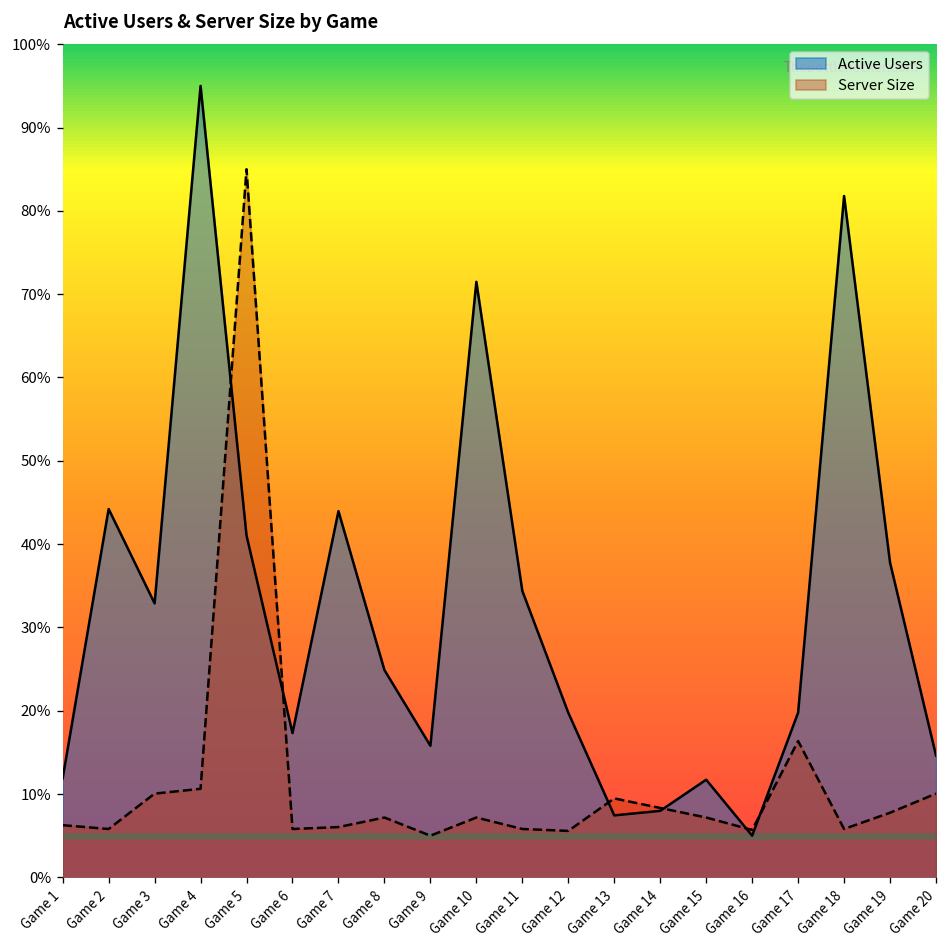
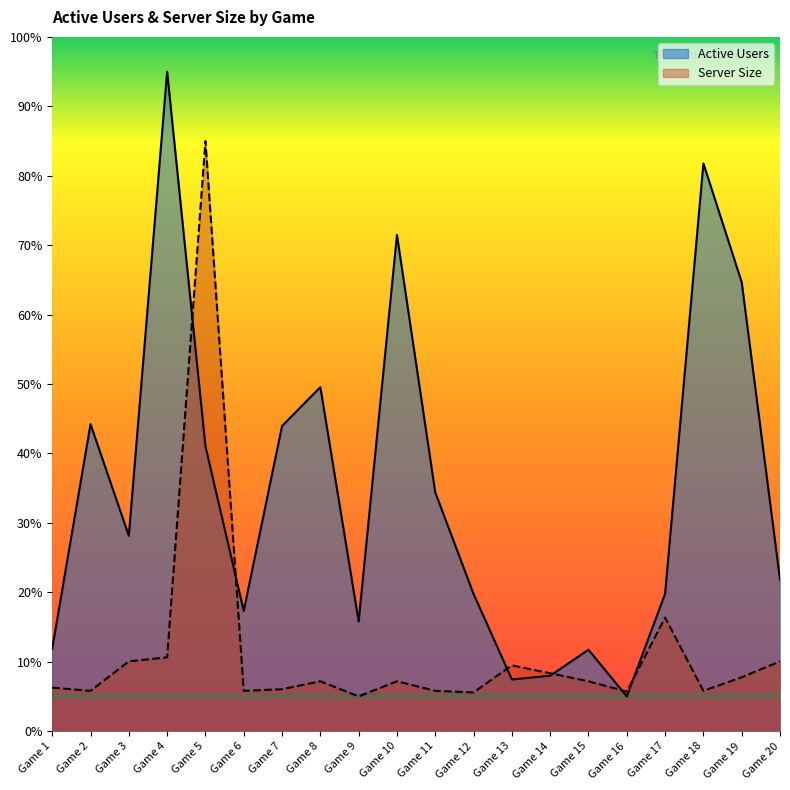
  {
    "Active Users": {
      "Game 1": "12%",
      "Game 2": "44%",
-     "Game 3": "33%",
+     "Game 3": "28%",
      "Game 4": "95%",
      "Game 5": "41%",
      "Game 6": "17%",
      "Game 7": "44%",
-     "Game 8": "25%",
+     "Game 8": "50%",
      "Game 9": "16%",
      "Game 10": "71%",
      "Game 11": "34%",
      "Game 12": "20%",
      "Game 13": "7%",
      "Game 15": "12%",
      "Game 16": "5%",
      "Game 17": "20%",
      "Game 18": "82%",
-     "Game 19": "38%",
-     "Game 20": "15%"
+     "Game 19": "65%",
+     "Game 20": "22%"
    },
    "Server Size": {
      "Game 1": "6%",
      "Game 2": "6%",
      "Game 3": "10%",
      "Game 4": "11%",
      "Game 5": "85%",
      "Game 6": "6%",
      "Game 7": "6%",
      "Game 8": "7%",
      "Game 9": "5%",
      "Game 10": "7%",
      "Game 11": "6%",
      "Game 12": "6%",
      "Game 13": "9%",
      "Game 15": "7%",
      "Game 16": "6%",
      "Game 17": "16%",
      "Game 18": "6%",
      "Game 19": "8%",
      "Game 20": "10%"
    }
  }
